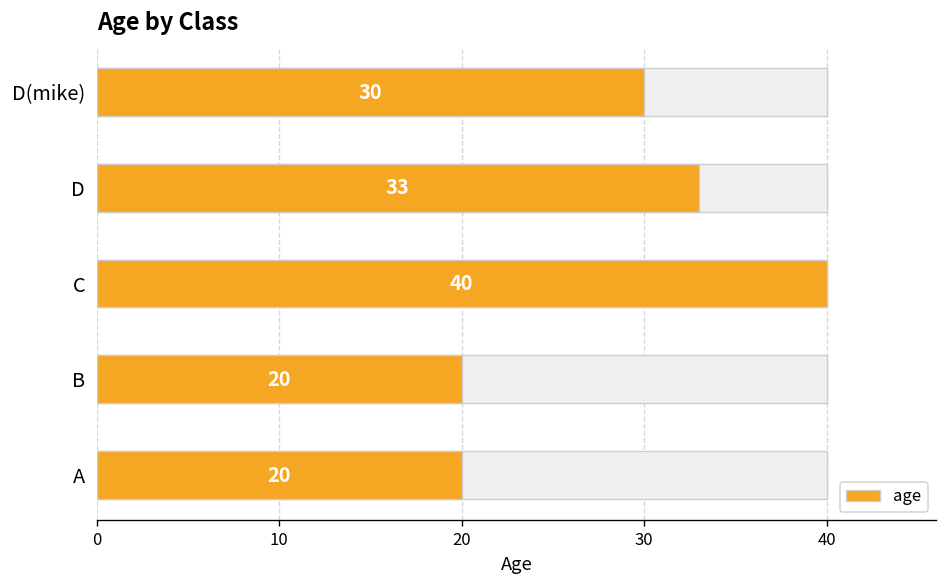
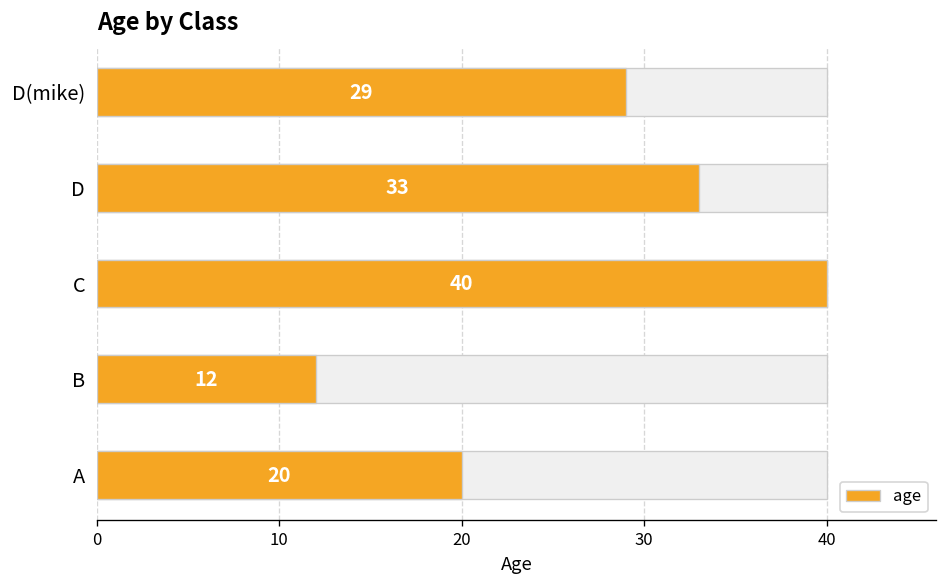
  {
    "age": {
-     "D(mike)": 30,
+     "D(mike)": 29,
      "C": 40,
-     "B": 20
+     "B": 12
    }
  }
